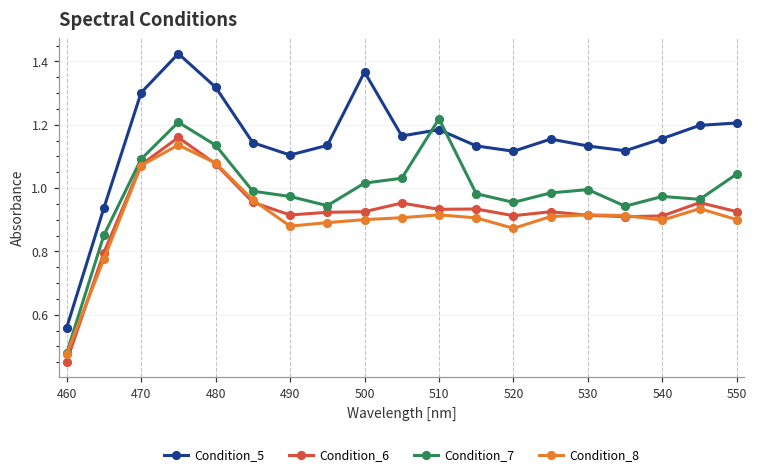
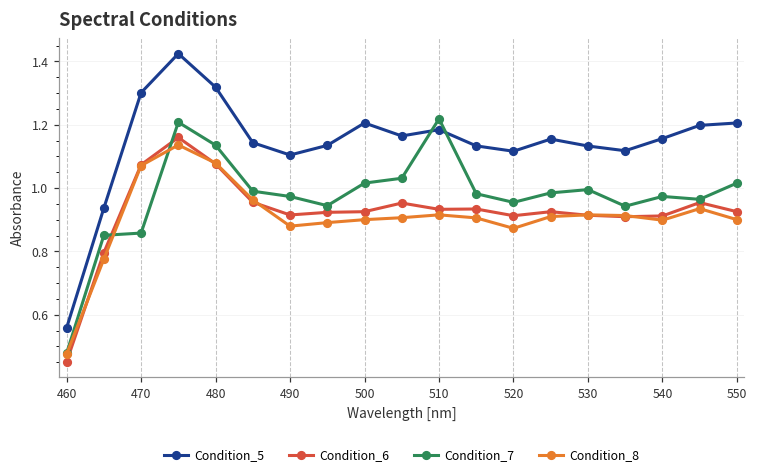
  {
    "Condition_5": {
      "460": 0.56,
      "470": 1.30,
      "480": 1.32,
      "490": 1.10,
-     "500": 1.37,
+     "500": 1.21,
      "510": 1.18,
      "520": 1.12,
      "530": 1.13,
      "540": 1.16,
      "550": 1.21
    },
    "Condition_7": {
-     "470": 1.09,
+     "470": 0.86,
      "480": 1.14,
      "490": 0.97,
      "500": 1.02,
      "510": 1.22,
      "520": 0.95,
      "530": 1.00,
      "540": 0.97,
-     "550": 1.04
+     "550": 1.02
    }
  }
